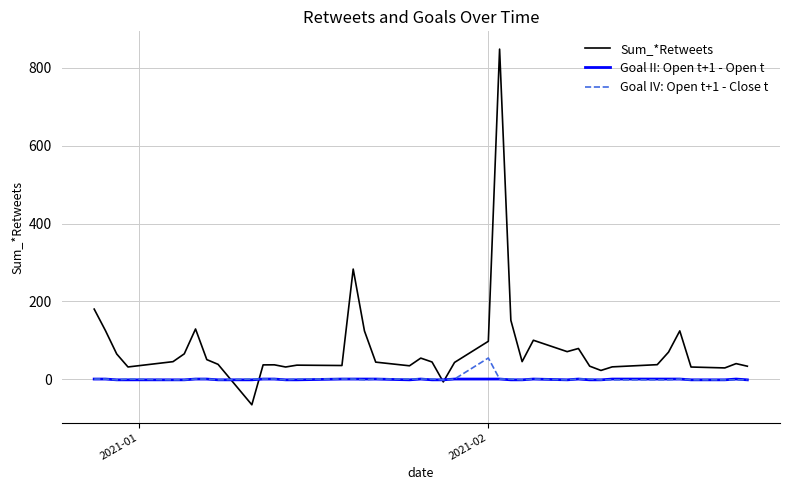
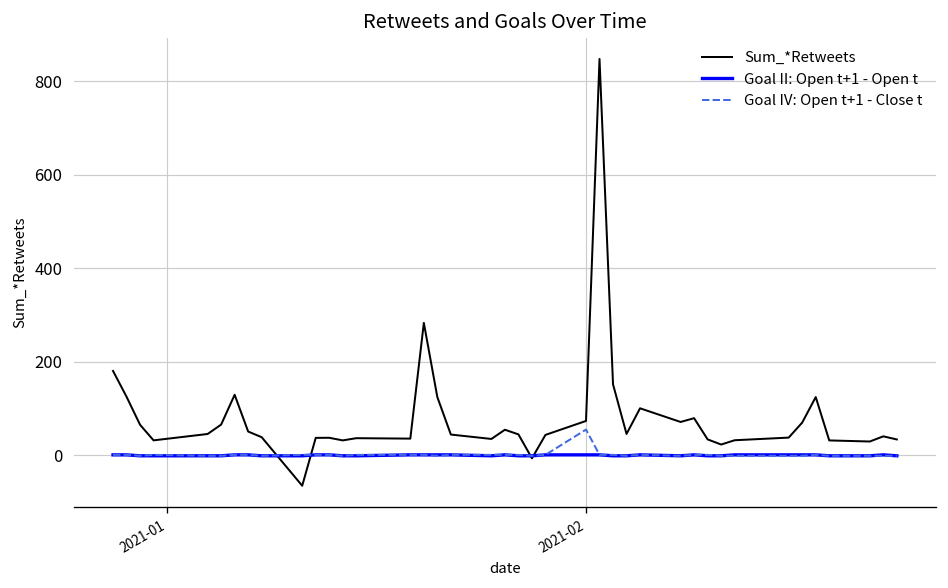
  {
    "Sum_*Retweets": {
-     "2021-02": 100
+     "2021-02": 70
    },
    "Goal II: Open t+1 - Open t": {
      "2021-02": 0
    },
    "Goal IV: Open t+1 - Close t": {
      "2021-02": 60
    }
  }
